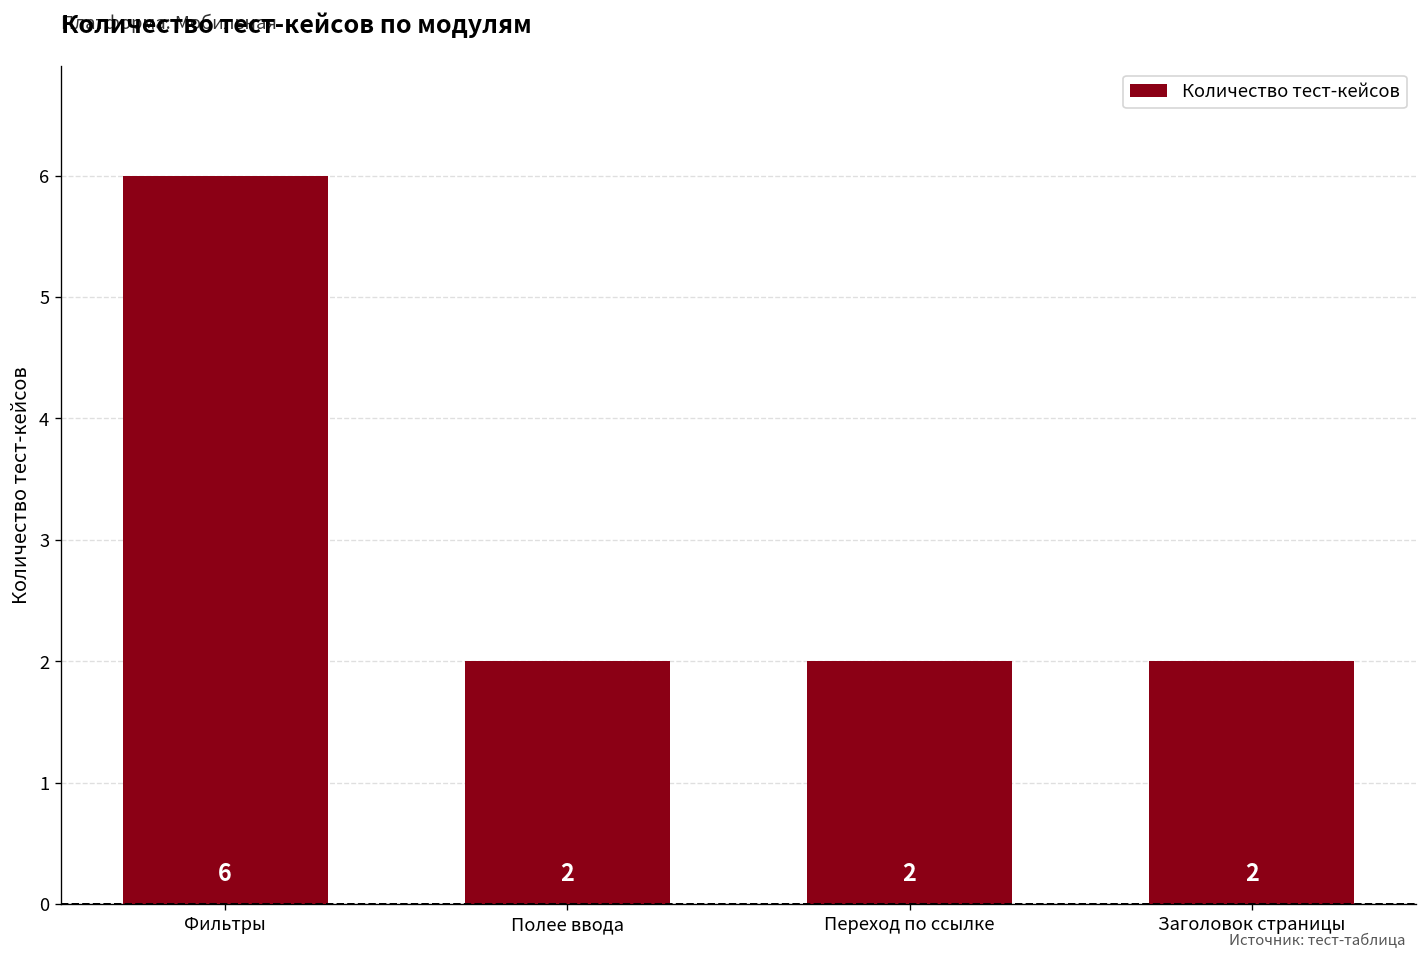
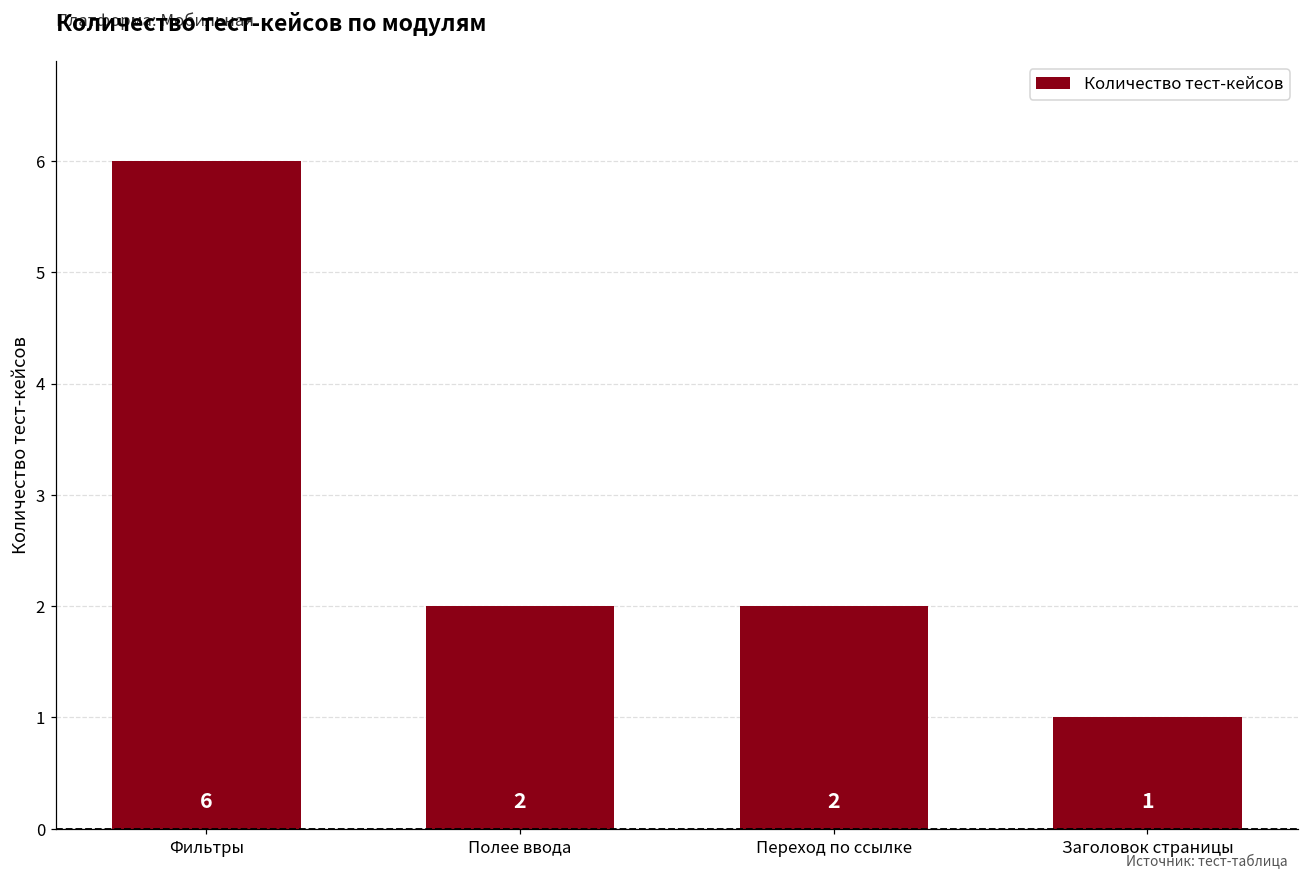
  {
    "Фильтры": 6,
    "Полее ввода": 2,
    "Переход по ссылке": 2,
-   "Заголовок страницы": 2
+   "Заголовок страницы": 1
  }
